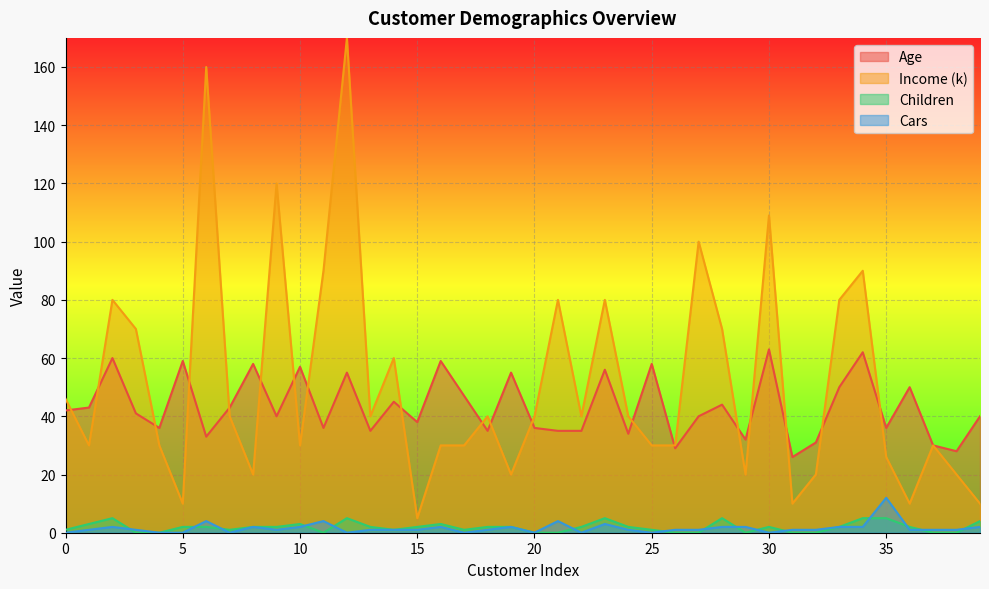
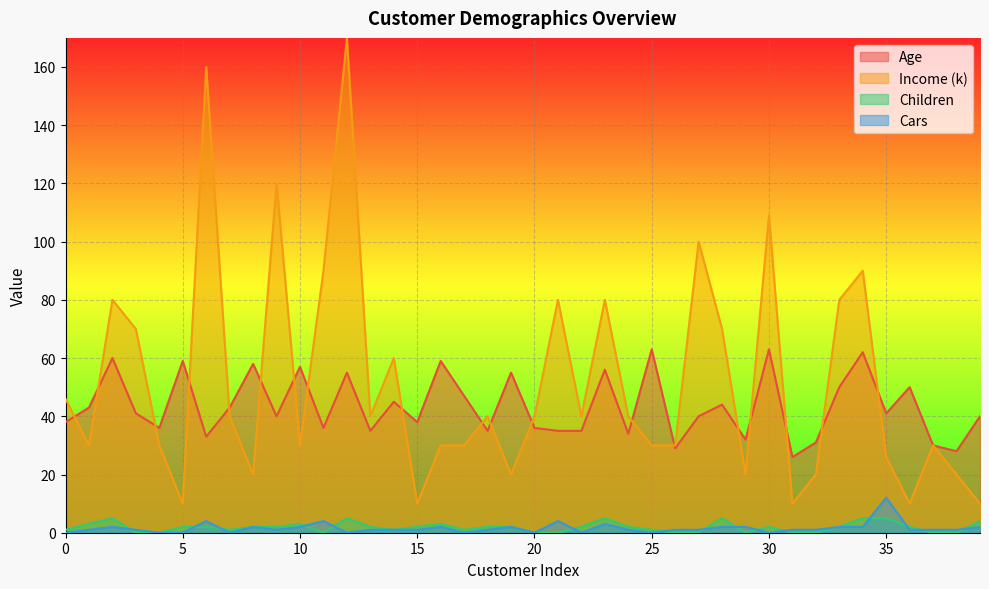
  {
    "Age": {
-     "0": 42,
+     "0": 38,
      "5": 59,
      "10": 57,
      "15": 38,
      "20": 36,
-     "25": 58,
+     "25": 63,
      "30": 63,
-     "35": 36
+     "35": 41
    },
    "Income (k)": {
      "0": 46,
      "5": 10,
      "10": 30,
-     "15": 5,
+     "15": 10,
      "20": 40,
      "25": 30,
      "30": 109,
      "35": 26
    },
    "Children": {
      "0": 1,
      "5": 2,
      "10": 3,
      "15": 2,
      "25": 1,
      "30": 2,
      "35": 5
    },
    "Cars": {
      "0": 0,
      "5": 0,
      "10": 2,
      "15": 1,
      "25": 0,
      "30": 0,
      "35": 12
    }
  }
